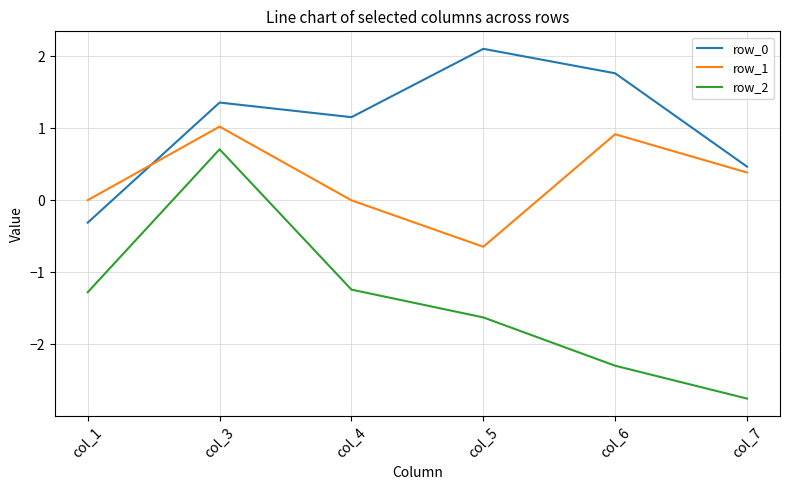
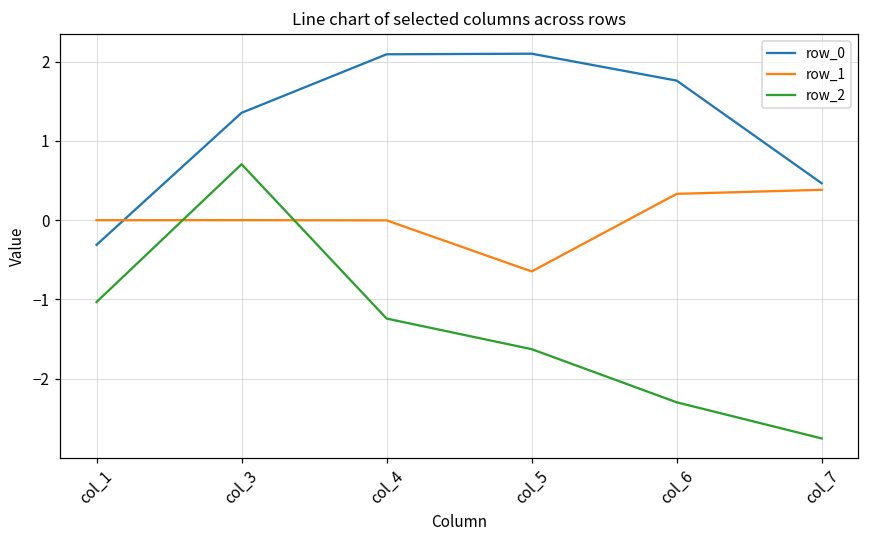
  {
    "row_0": {
      "col_1": -0.3,
      "col_3": 1.4,
-     "col_4": 1.2,
+     "col_4": 2.1,
      "col_5": 2.1,
      "col_6": 1.8,
      "col_7": 0.5
    },
    "row_1": {
      "col_1": 0.0,
-     "col_3": 1.0,
+     "col_3": 0.0,
      "col_4": 0.0,
      "col_5": -0.6,
-     "col_6": 0.9,
+     "col_6": 0.3,
      "col_7": 0.4
    },
    "row_2": {
-     "col_1": -1.3,
+     "col_1": -1.0,
      "col_3": 0.7,
      "col_4": -1.2,
      "col_5": -1.6,
      "col_6": -2.3,
      "col_7": -2.8
    }
  }
